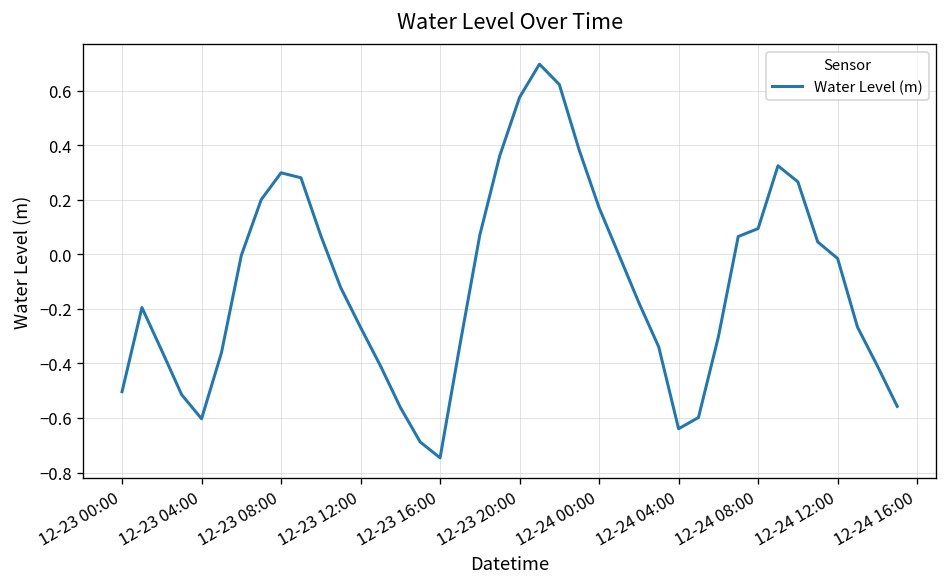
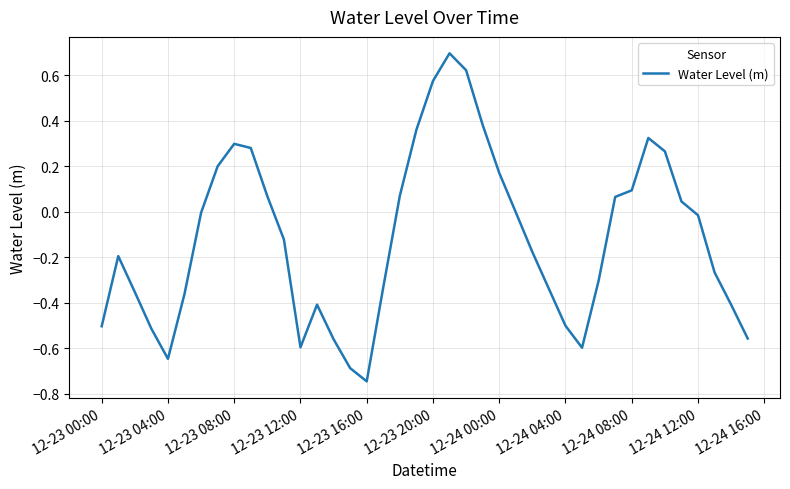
  {
    "12-23 00:00": -0.50,
-   "12-23 04:00": -0.60,
+   "12-23 04:00": -0.65,
    "12-23 08:00": 0.30,
-   "12-23 12:00": -0.27,
+   "12-23 12:00": -0.60,
    "12-23 16:00": -0.75,
    "12-23 20:00": 0.58,
    "12-24 00:00": 0.17,
-   "12-24 04:00": -0.64,
+   "12-24 04:00": -0.50,
    "12-24 08:00": 0.09,
    "12-24 12:00": -0.02
  }
